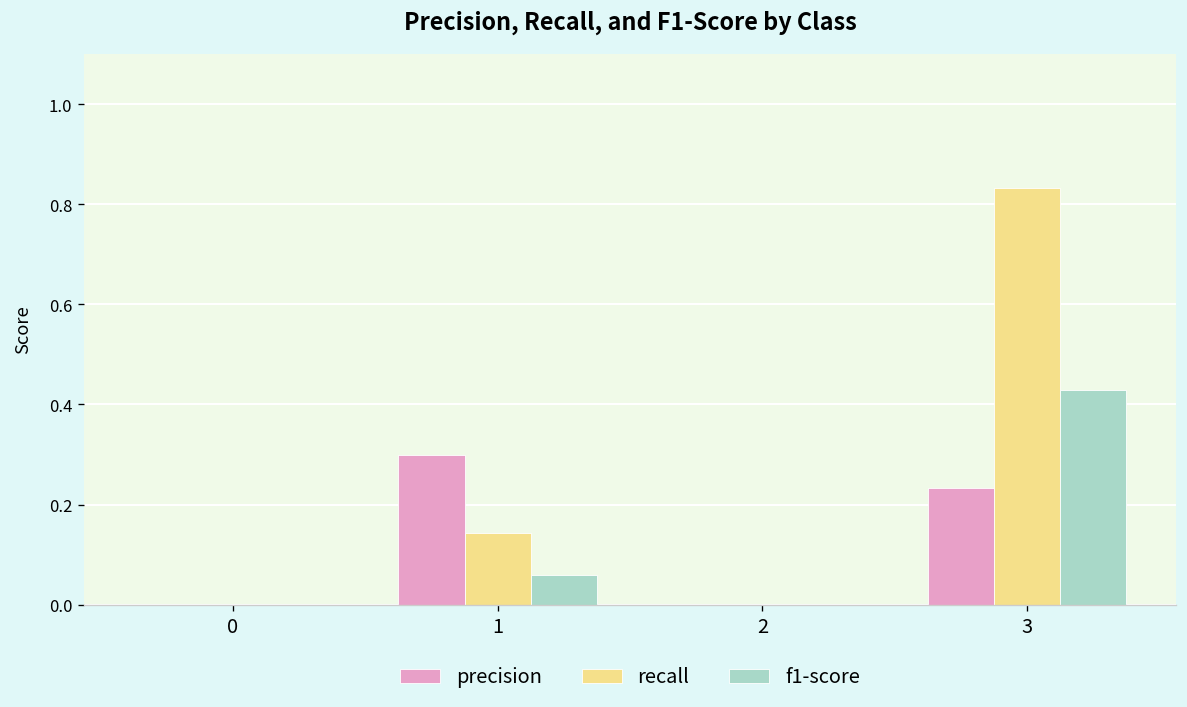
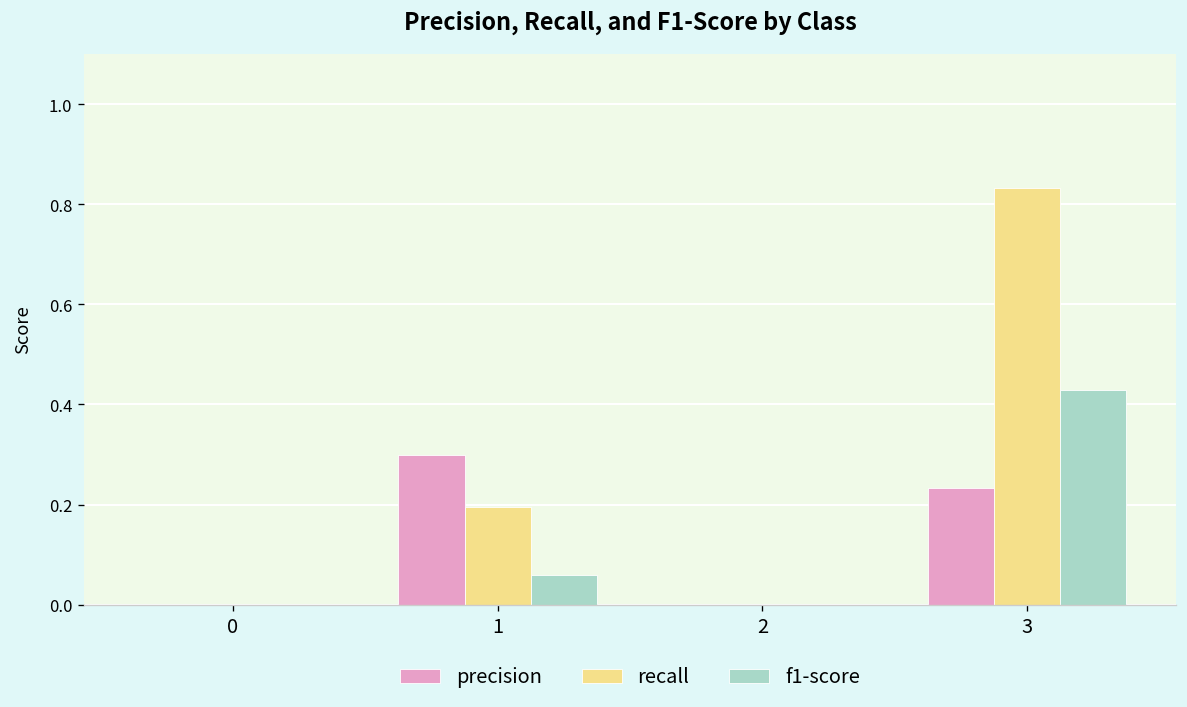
  {
    "precision": {
      "0": 0.00,
      "1": 0.30,
      "2": 0.00,
      "3": 0.23
    },
    "recall": {
      "0": 0.00,
-     "1": 0.14,
+     "1": 0.19,
      "2": 0.00,
      "3": 0.83
    },
    "f1-score": {
      "0": 0.00,
      "1": 0.06,
      "2": 0.00,
      "3": 0.43
    }
  }
